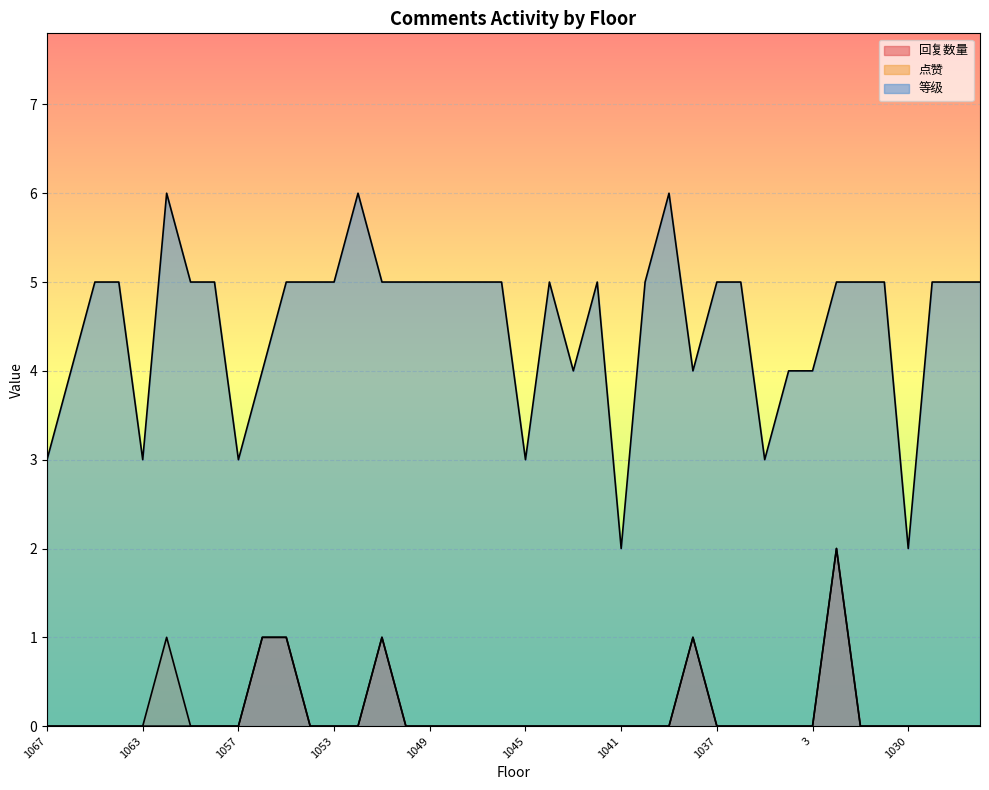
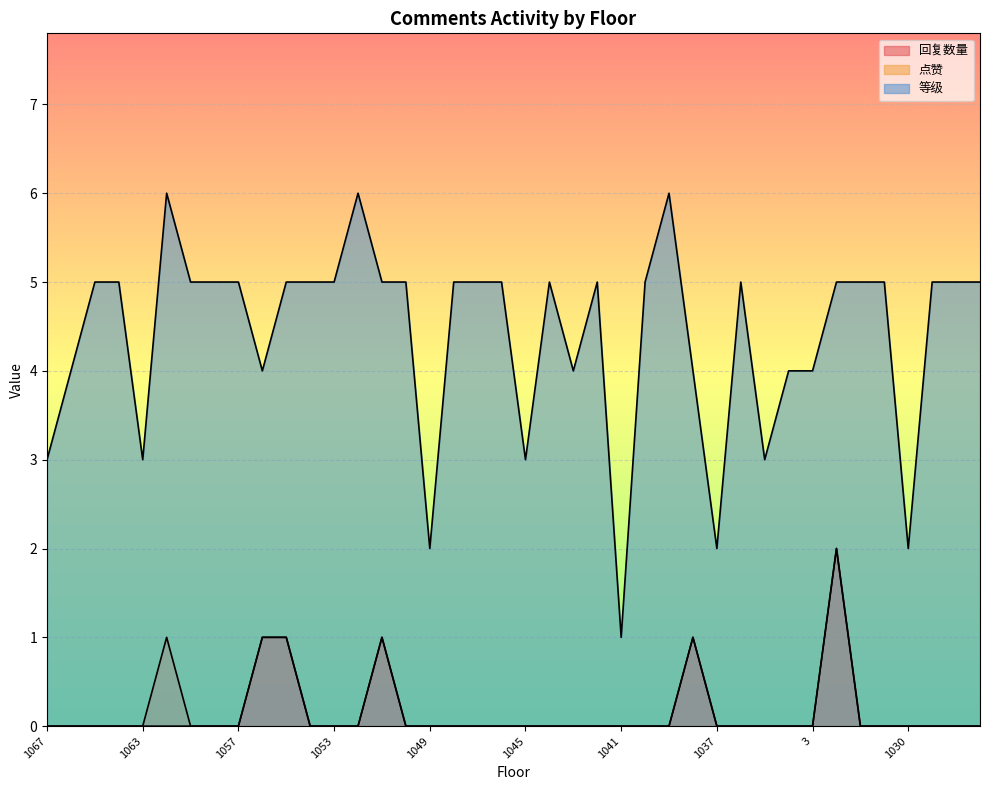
  {
    "等级": {
      "1067": 3,
      "1063": 3,
-     "1057": 3,
+     "1057": 5,
      "1053": 5,
-     "1049": 5,
+     "1049": 2,
      "1045": 3,
-     "1041": 2,
-     "1037": 5,
+     "1041": 1,
+     "1037": 2,
      "3": 4,
      "1030": 2
    }
  }
